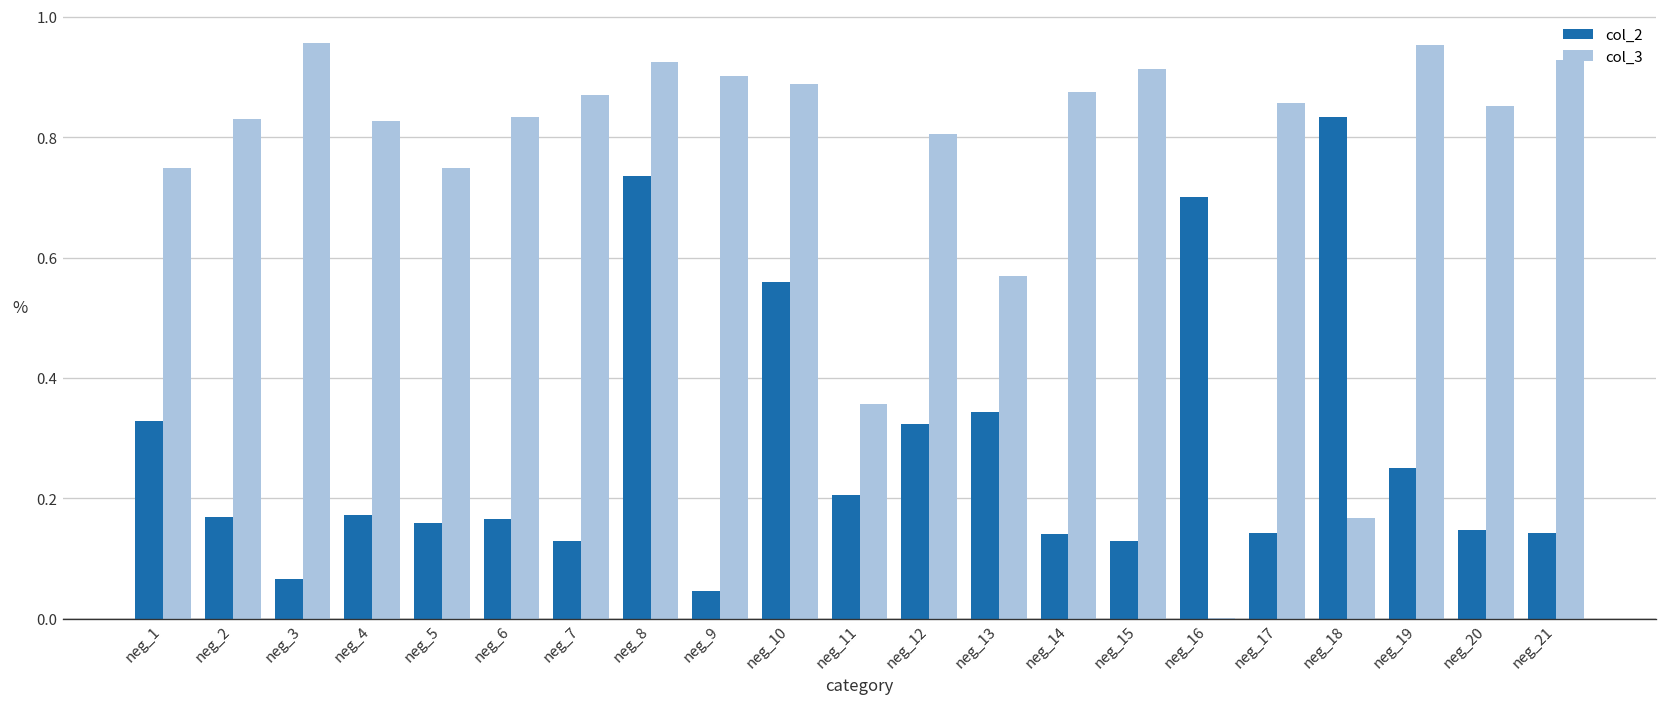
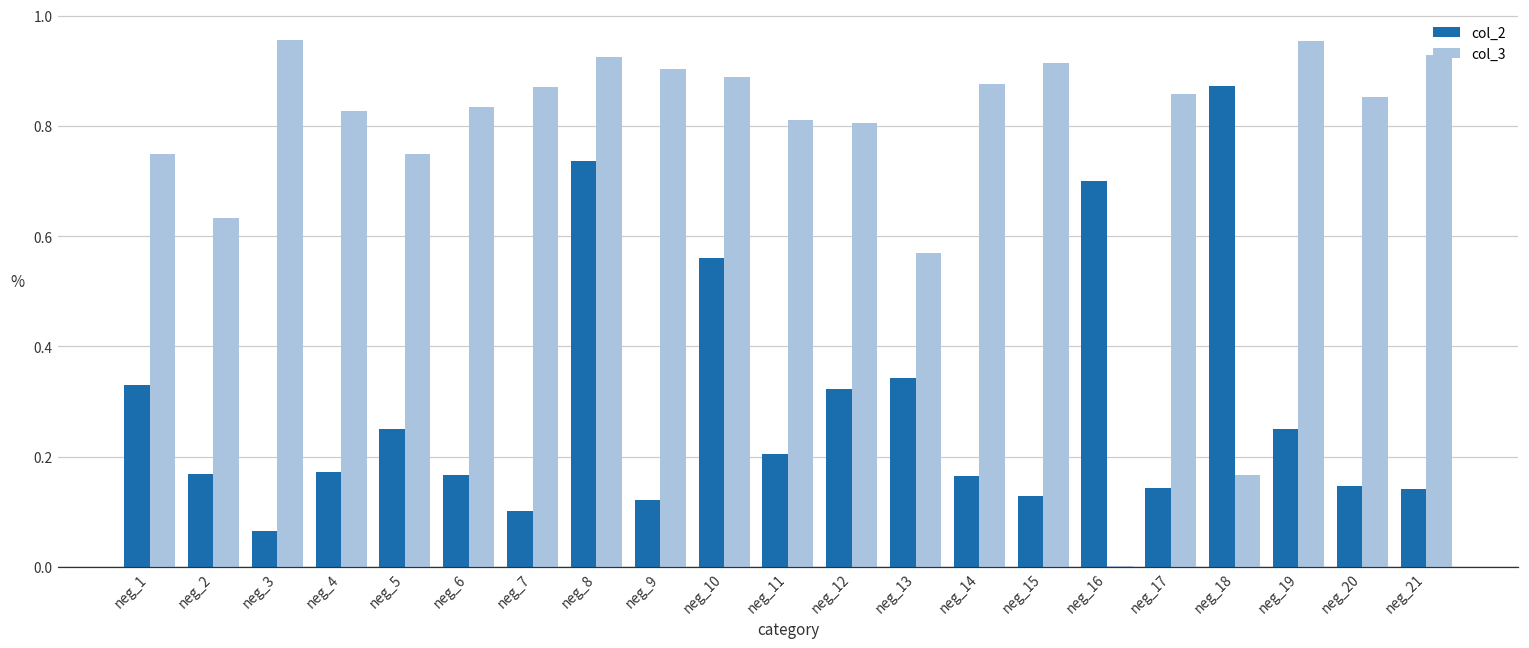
  {
    "col_2": {
      "neg_1": 0.33,
      "neg_2": 0.17,
      "neg_3": 0.07,
      "neg_4": 0.17,
-     "neg_5": 0.16,
+     "neg_5": 0.25,
      "neg_6": 0.17,
-     "neg_7": 0.13,
+     "neg_7": 0.10,
      "neg_8": 0.74,
-     "neg_9": 0.05,
+     "neg_9": 0.12,
      "neg_10": 0.56,
      "neg_11": 0.21,
      "neg_12": 0.32,
      "neg_13": 0.34,
-     "neg_14": 0.14,
+     "neg_14": 0.16,
      "neg_15": 0.13,
      "neg_16": 0.70,
      "neg_17": 0.14,
-     "neg_18": 0.83,
+     "neg_18": 0.87,
      "neg_19": 0.25,
      "neg_20": 0.15,
      "neg_21": 0.14
    },
    "col_3": {
      "neg_1": 0.75,
-     "neg_2": 0.83,
+     "neg_2": 0.63,
      "neg_3": 0.96,
      "neg_4": 0.83,
      "neg_5": 0.75,
      "neg_6": 0.83,
      "neg_7": 0.87,
      "neg_8": 0.93,
      "neg_9": 0.90,
      "neg_10": 0.89,
-     "neg_11": 0.36,
+     "neg_11": 0.81,
      "neg_12": 0.81,
      "neg_13": 0.57,
      "neg_14": 0.88,
      "neg_15": 0.91,
      "neg_17": 0.86,
      "neg_18": 0.17,
      "neg_19": 0.95,
      "neg_20": 0.85,
      "neg_21": 0.93
    }
  }
